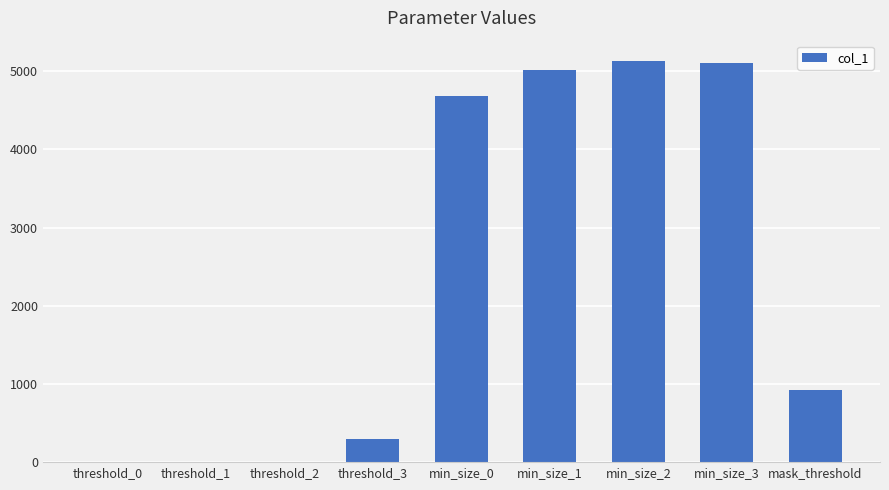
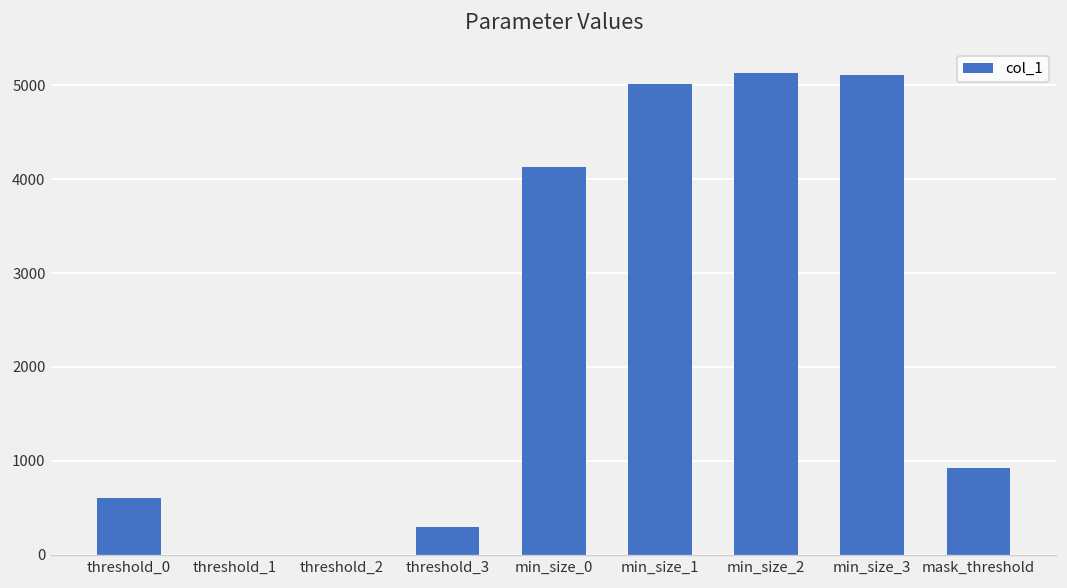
  {
-   "threshold_0": 0,
+   "threshold_0": 600,
    "threshold_3": 300,
-   "min_size_0": 4700,
+   "min_size_0": 4100,
    "min_size_1": 5000,
    "min_size_2": 5100,
    "min_size_3": 5100,
    "mask_threshold": 900
  }
